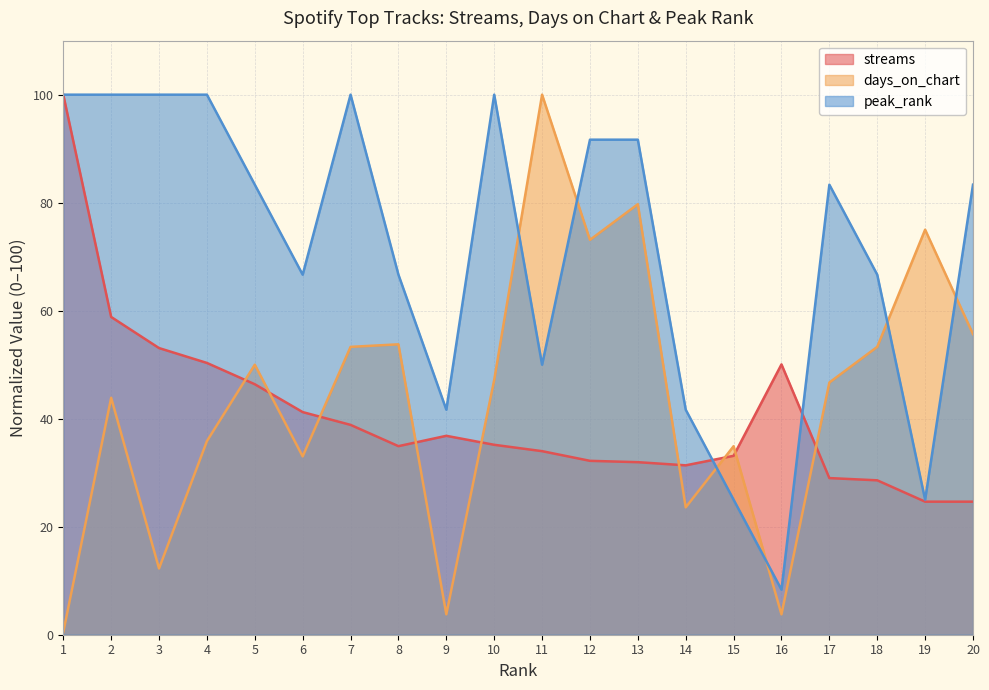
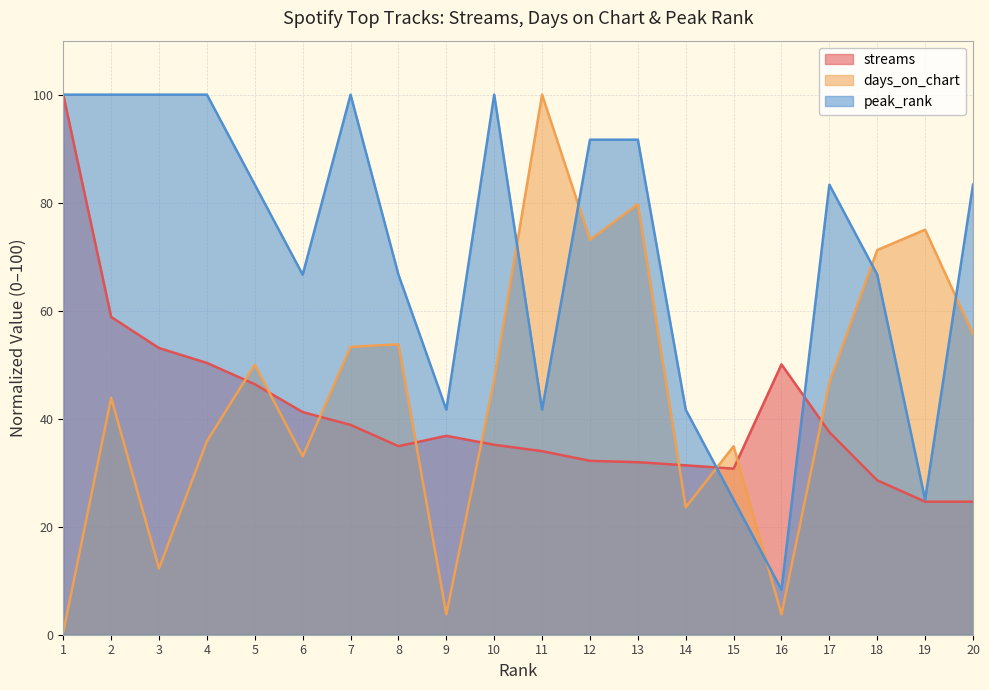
  {
    "streams": {
      "2": 59,
      "3": 53,
      "4": 50,
      "5": 46,
      "6": 41,
      "7": 39,
      "8": 35,
      "9": 37,
      "10": 35,
      "11": 34,
      "12": 32,
      "13": 32,
      "14": 31,
-     "15": 33,
+     "15": 31,
      "16": 50,
-     "17": 29,
+     "17": 38,
      "18": 29,
      "20": 25
    },
    "days_on_chart": {
      "1": 0,
      "2": 44,
      "3": 12,
      "4": 36,
      "5": 50,
      "6": 33,
      "7": 53,
      "8": 54,
      "9": 4,
      "10": 47,
      "11": 100,
      "12": 73,
      "13": 80,
      "14": 24,
      "15": 35,
      "16": 4,
      "17": 47,
-     "18": 53,
+     "18": 71,
      "19": 75,
      "20": 56
    },
    "peak_rank": {
      "2": 100,
      "3": 100,
      "4": 100,
      "5": 83,
      "6": 67,
      "7": 100,
      "8": 67,
      "9": 42,
      "10": 100,
-     "11": 50,
+     "11": 42,
      "12": 92,
      "13": 92,
      "14": 42,
      "15": 25,
      "16": 8,
      "17": 83,
      "18": 67,
      "20": 83
    }
  }
